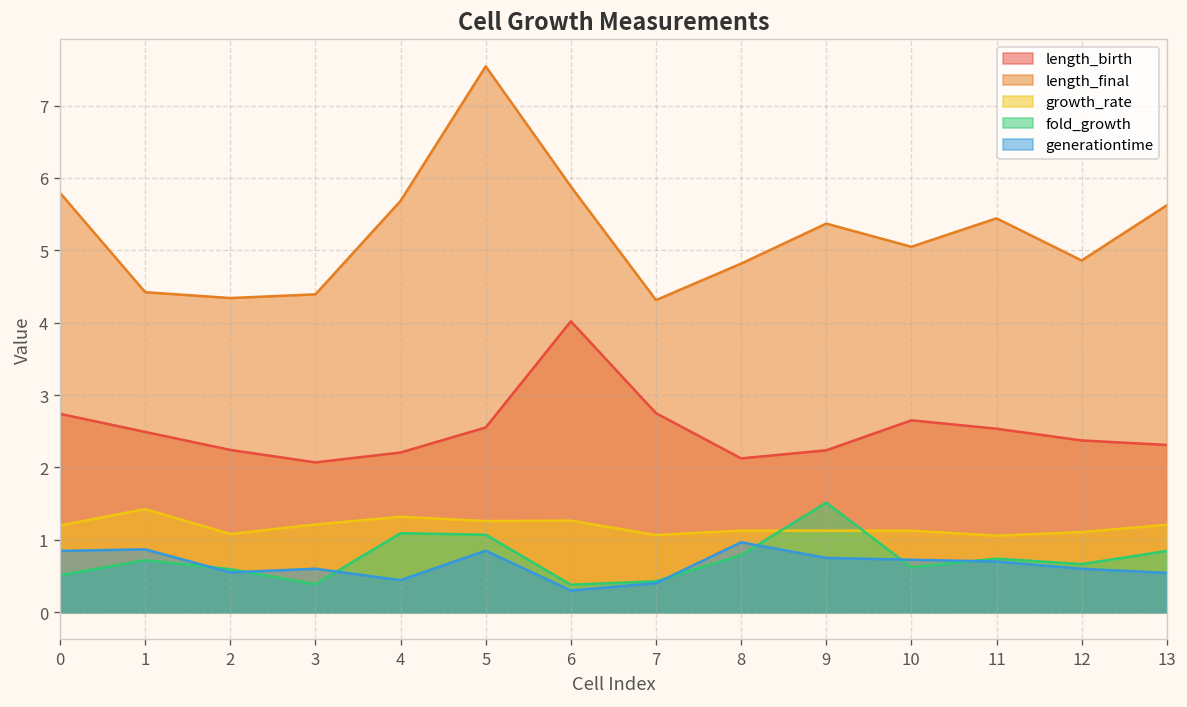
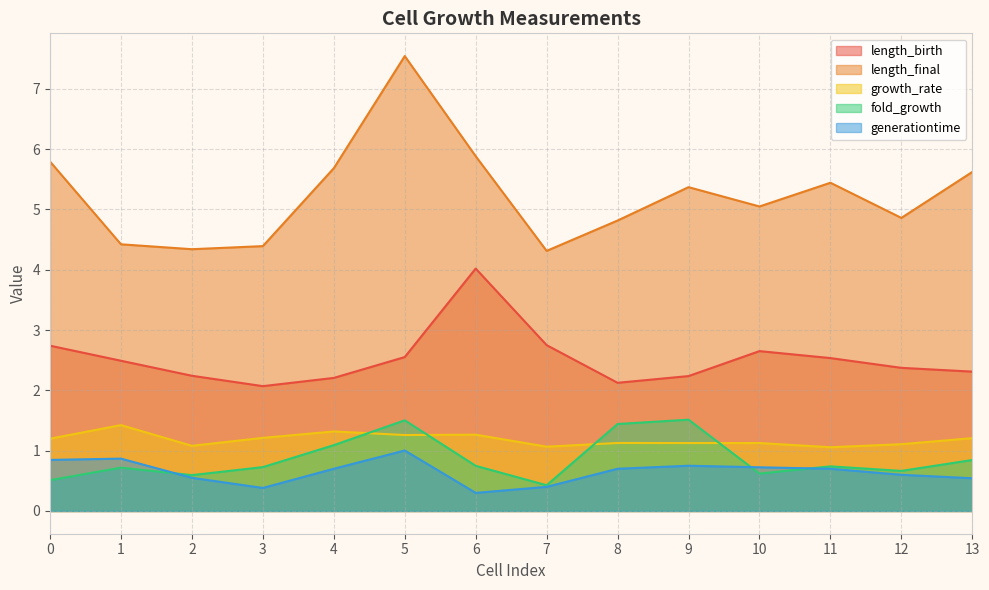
  {
    "fold_growth": {
      "0": 0.5,
      "1": 0.7,
      "2": 0.6,
-     "3": 0.4,
+     "3": 0.7,
      "4": 1.1,
-     "5": 1.1,
-     "6": 0.4,
-     "8": 0.8,
+     "5": 1.5,
+     "6": 0.7,
+     "8": 1.4,
      "9": 1.5,
      "10": 0.6,
      "12": 0.7,
      "13": 0.8
    },
    "generationtime": {
      "0": 0.8,
      "1": 0.9,
      "2": 0.6,
-     "3": 0.6,
-     "4": 0.4,
-     "5": 0.9,
+     "3": 0.4,
+     "4": 0.7,
+     "5": 1.0,
      "6": 0.3,
-     "8": 1.0,
+     "8": 0.7,
      "9": 0.8,
      "10": 0.7,
      "12": 0.6,
      "13": 0.5
    }
  }
